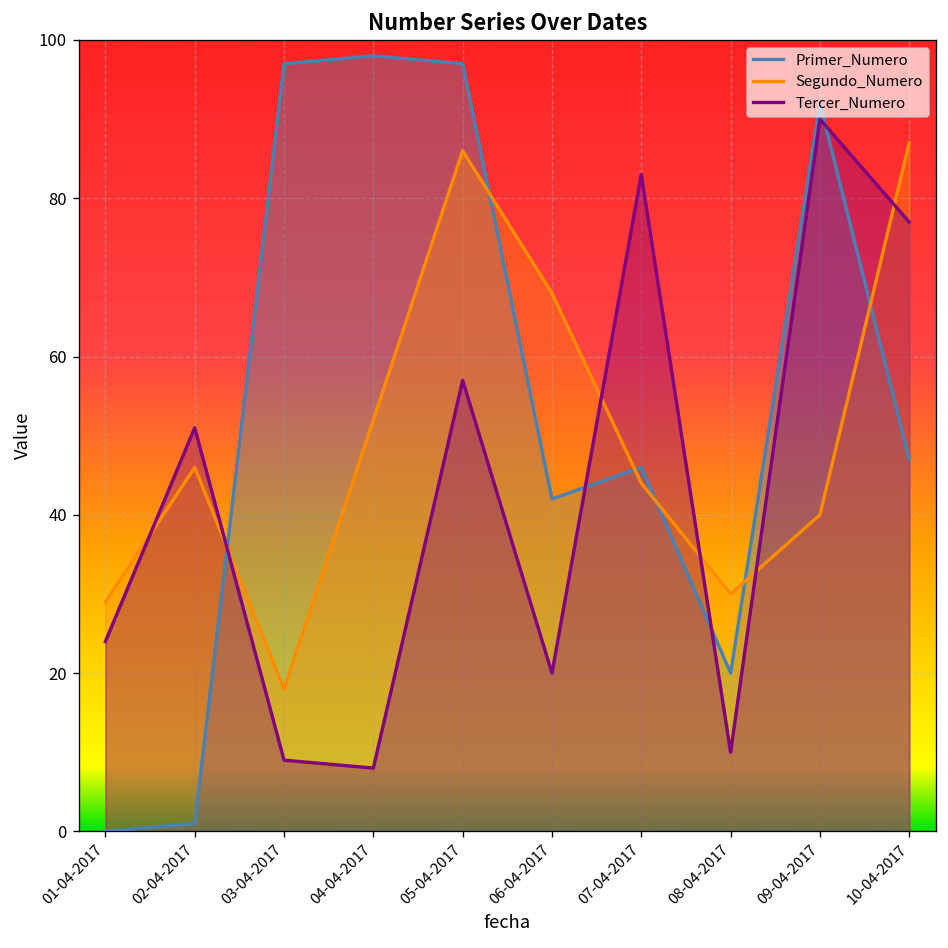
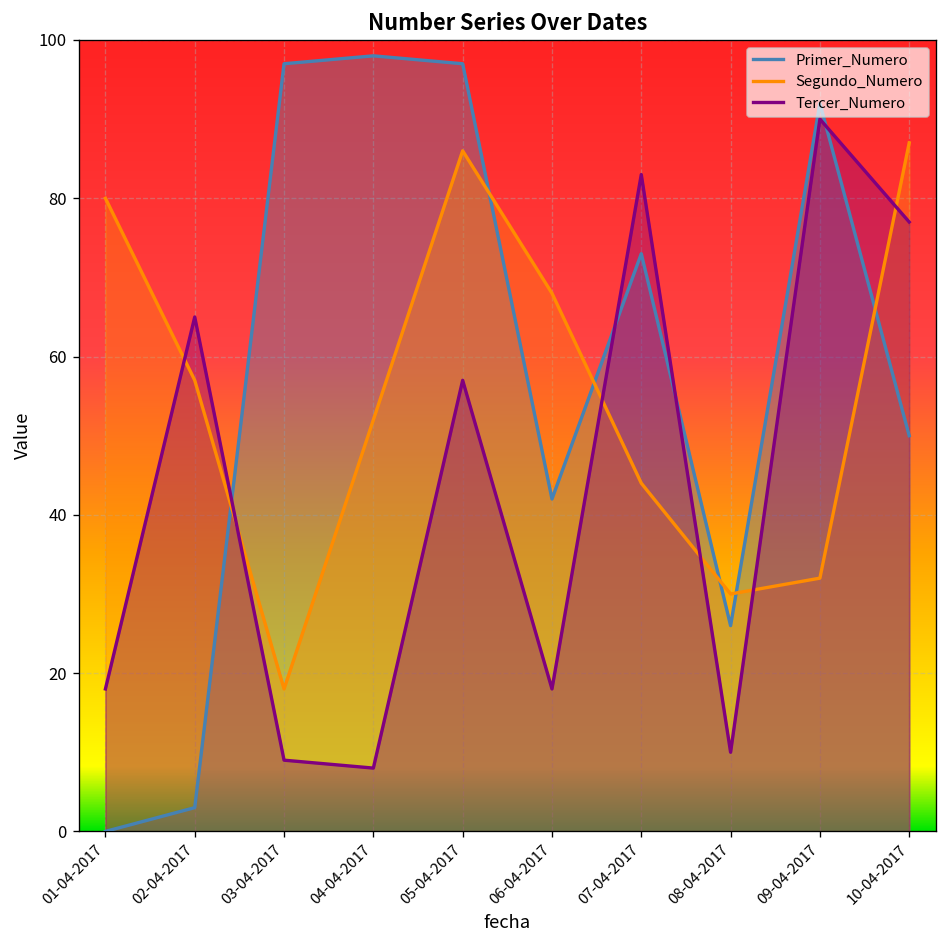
  {
    "Primer_Numero": {
      "01-04-2017": 0,
-     "02-04-2017": 1,
+     "02-04-2017": 3,
      "03-04-2017": 97,
      "04-04-2017": 98,
      "05-04-2017": 97,
      "06-04-2017": 42,
-     "07-04-2017": 46,
-     "08-04-2017": 20,
-     "10-04-2017": 47
+     "07-04-2017": 73,
+     "08-04-2017": 26,
+     "10-04-2017": 50
    },
    "Segundo_Numero": {
-     "01-04-2017": 29,
-     "02-04-2017": 46,
+     "01-04-2017": 80,
+     "02-04-2017": 57,
      "03-04-2017": 18,
      "04-04-2017": 52,
      "05-04-2017": 86,
      "06-04-2017": 68,
      "07-04-2017": 44,
      "08-04-2017": 30,
-     "09-04-2017": 40,
+     "09-04-2017": 32,
      "10-04-2017": 87
    },
    "Tercer_Numero": {
-     "01-04-2017": 24,
-     "02-04-2017": 51,
+     "01-04-2017": 18,
+     "02-04-2017": 65,
      "03-04-2017": 9,
      "04-04-2017": 8,
      "05-04-2017": 57,
-     "06-04-2017": 20,
+     "06-04-2017": 18,
      "07-04-2017": 83,
      "08-04-2017": 10,
      "10-04-2017": 77
    }
  }
